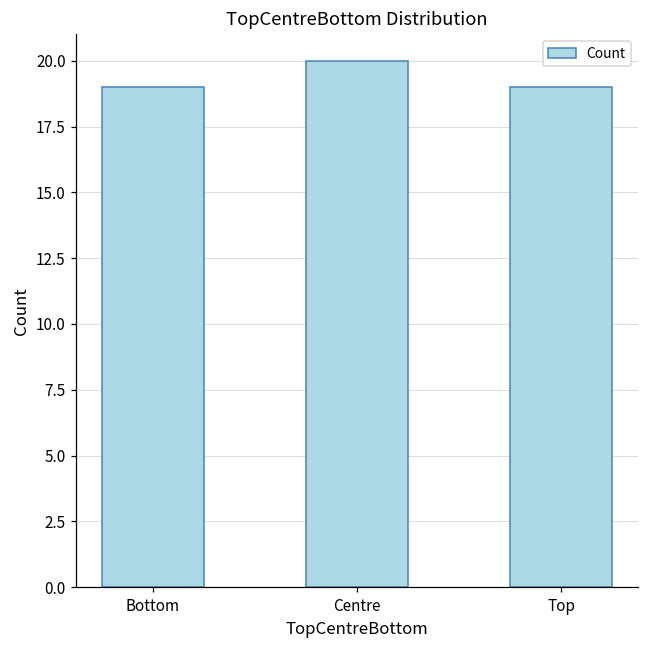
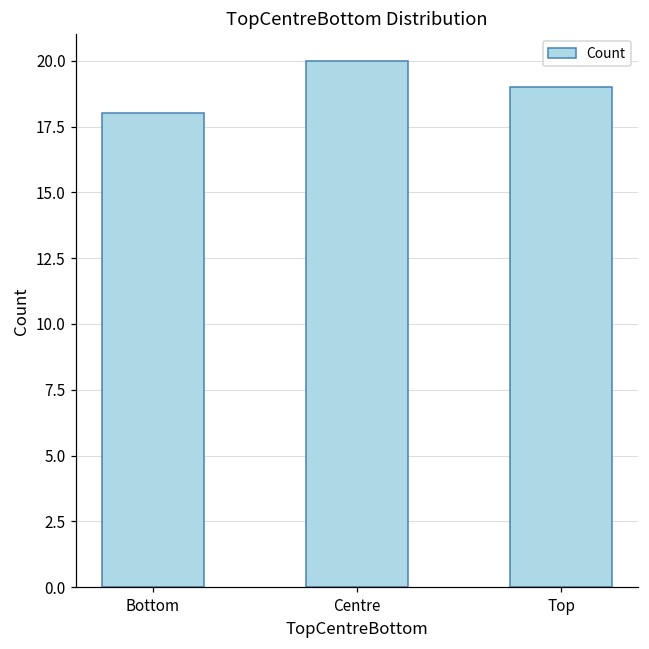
  {
-   "Bottom": 19,
+   "Bottom": 18,
    "Centre": 20,
    "Top": 19
  }
